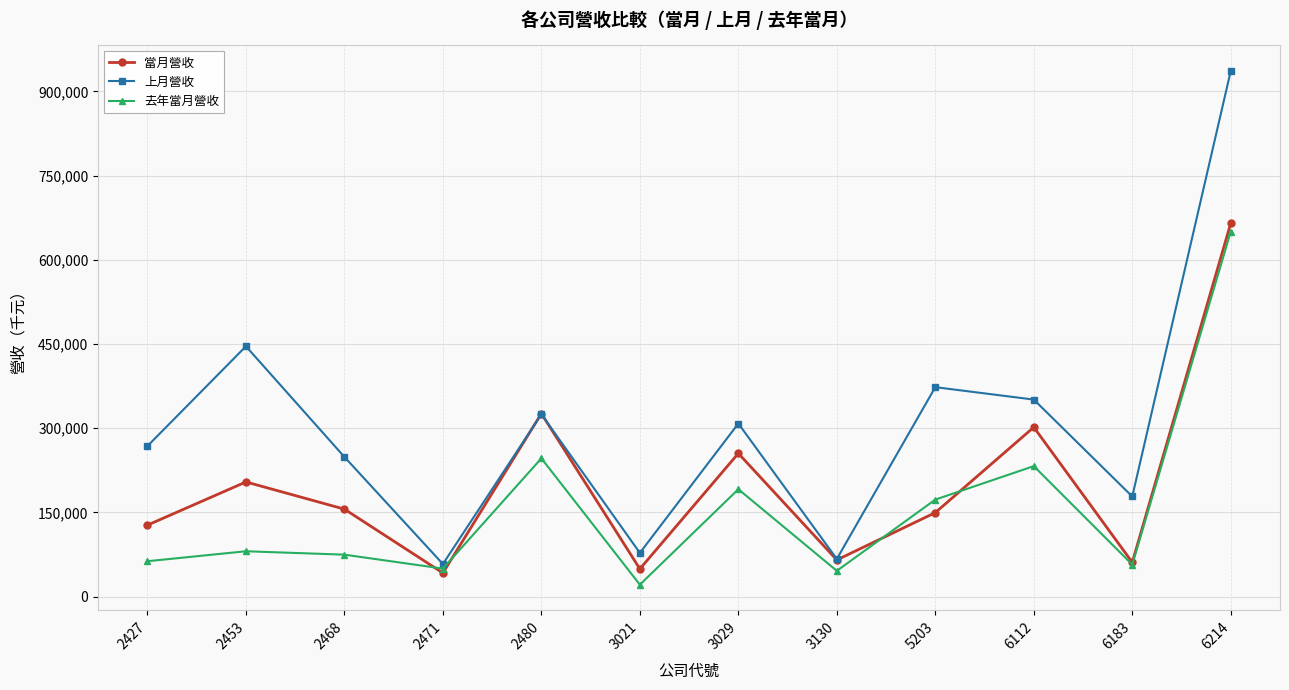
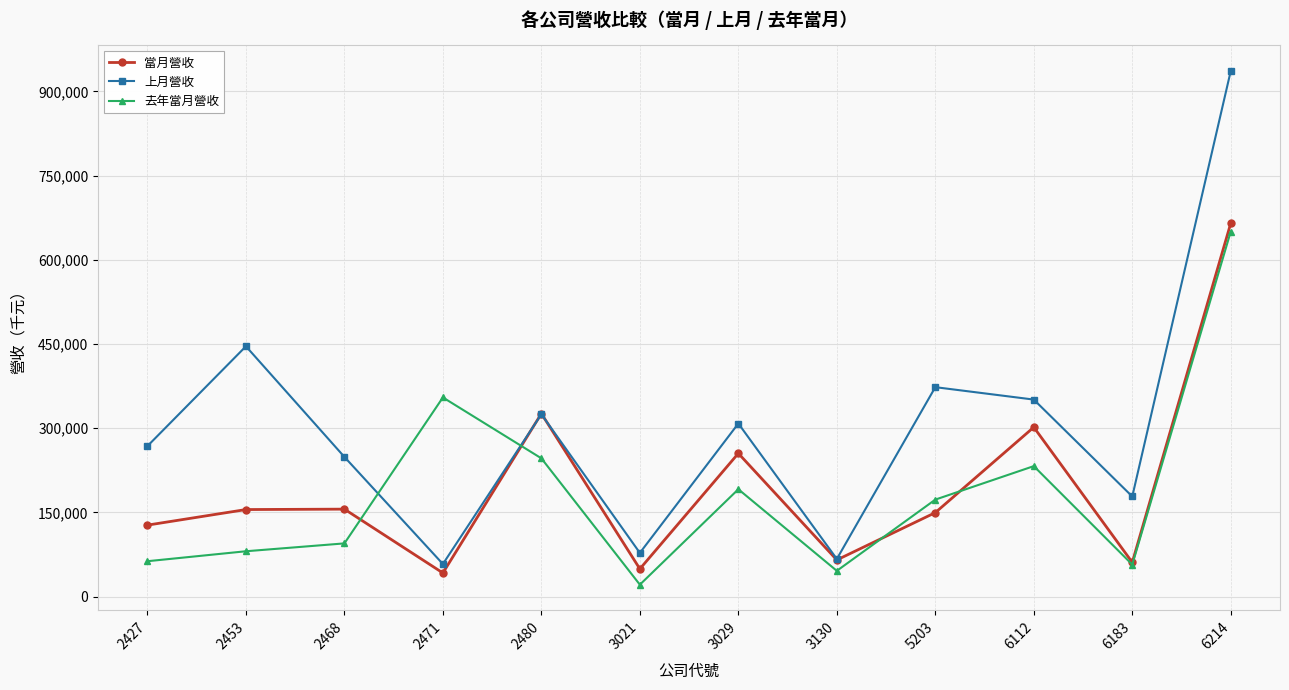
  {
    "當月營收": {
      "2427": "130,000",
-     "2453": "200,000",
+     "2453": "160,000",
      "2468": "160,000",
      "2471": "40,000",
      "3021": "50,000",
      "3029": "260,000",
      "5203": "150,000",
      "6112": "300,000",
      "6214": "670,000"
    },
    "上月營收": {
      "2427": "270,000",
      "2453": "450,000",
      "2468": "250,000",
      "2471": "60,000",
      "3021": "80,000",
      "3029": "310,000",
      "5203": "370,000",
      "6112": "350,000",
      "6183": "180,000",
      "6214": "940,000"
    },
    "去年當月營收": {
      "2427": "60,000",
      "2453": "80,000",
-     "2468": "70,000",
-     "2471": "50,000",
+     "2468": "90,000",
+     "2471": "350,000",
      "2480": "250,000",
      "3021": "20,000",
      "3029": "190,000",
      "3130": "50,000",
      "5203": "170,000",
      "6112": "230,000",
      "6214": "650,000"
    }
  }
